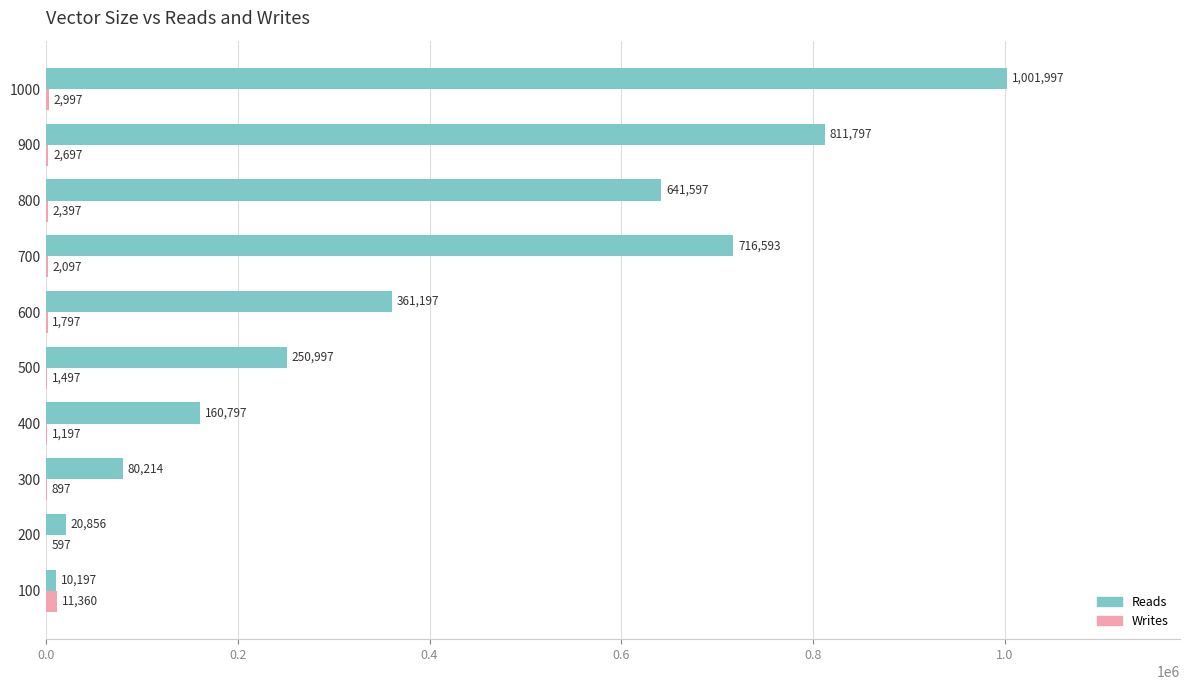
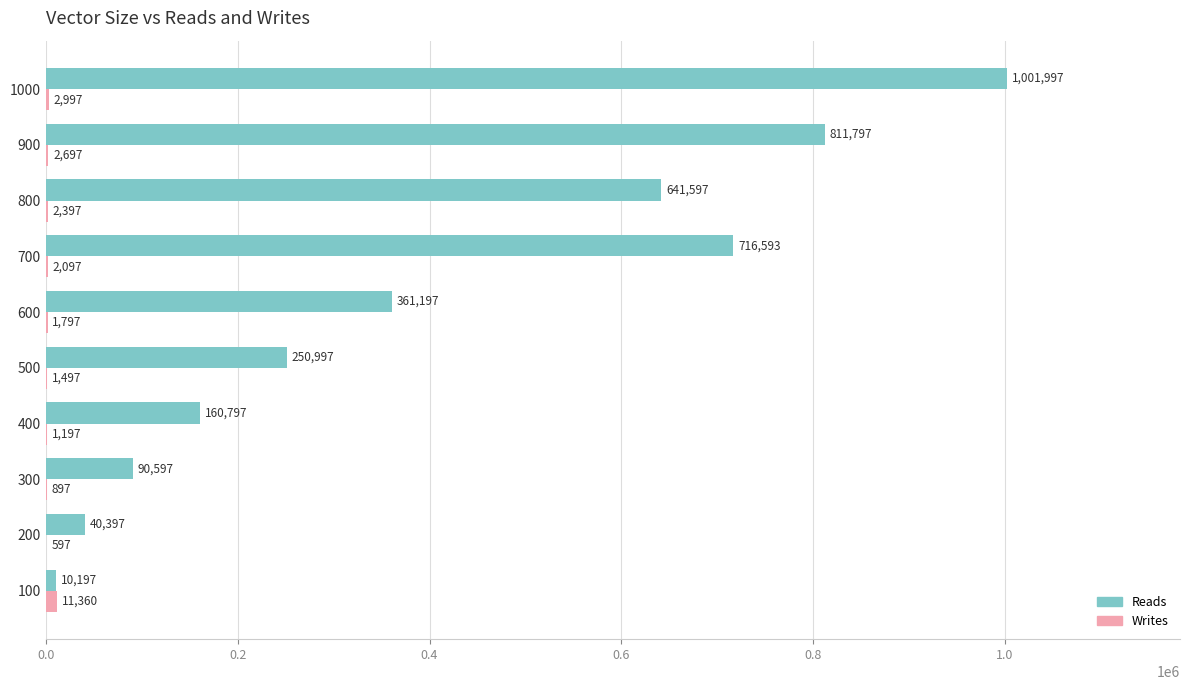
  {
    "Reads": {
      "1000": "1,001,997",
      "900": "811,797",
      "800": "641,597",
      "700": "716,593",
      "600": "361,197",
      "500": "250,997",
      "400": "160,797",
-     "300": "80,214",
-     "200": "20,856",
+     "300": "90,597",
+     "200": "40,397",
      "100": "10,197"
    },
    "Writes": {
      "1000": "2,997",
      "900": "2,697",
      "800": "2,397",
      "700": "2,097",
      "600": "1,797",
      "500": "1,497",
      "400": "1,197",
      "300": "897",
      "200": "597",
      "100": "11,360"
    }
  }
